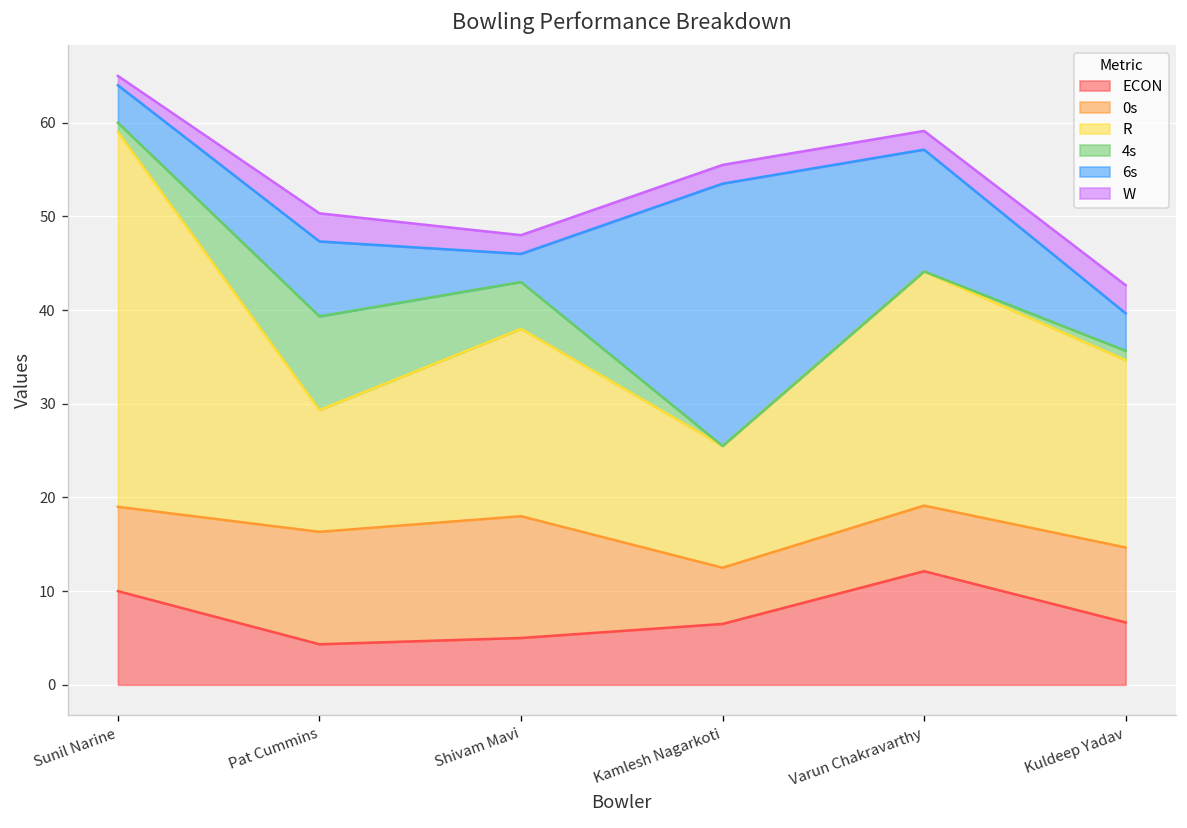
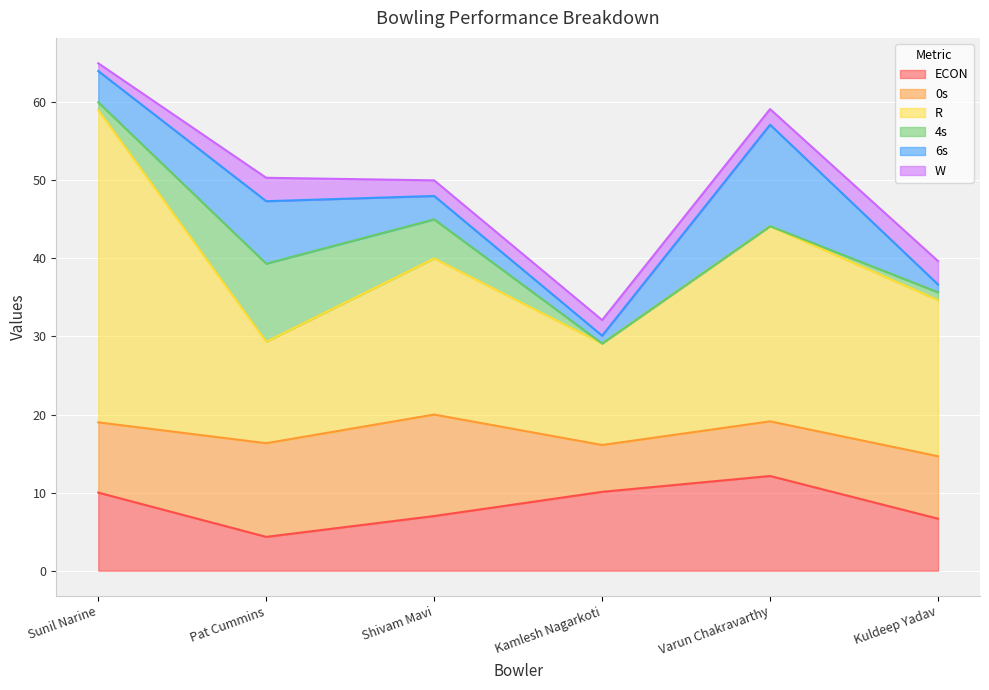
  {
    "ECON": {
      "Sunil Narine": 10,
      "Pat Cummins": 4,
-     "Shivam Mavi": 5,
-     "Kamlesh Nagarkoti": 7,
+     "Shivam Mavi": 7,
+     "Kamlesh Nagarkoti": 10,
      "Varun Chakravarthy": 12,
      "Kuldeep Yadav": 7
    },
    "4s": {
      "Sunil Narine": 1,
      "Pat Cummins": 10,
      "Shivam Mavi": 5,
      "Kuldeep Yadav": 1
    },
    "6s": {
      "Sunil Narine": 4,
      "Pat Cummins": 8,
      "Shivam Mavi": 3,
-     "Kamlesh Nagarkoti": 28,
+     "Kamlesh Nagarkoti": 1,
      "Varun Chakravarthy": 13,
-     "Kuldeep Yadav": 4
+     "Kuldeep Yadav": 1
    },
    "W": {
      "Sunil Narine": 1,
      "Pat Cummins": 3,
      "Shivam Mavi": 2,
      "Kamlesh Nagarkoti": 2,
      "Varun Chakravarthy": 2,
      "Kuldeep Yadav": 3
    }
  }
